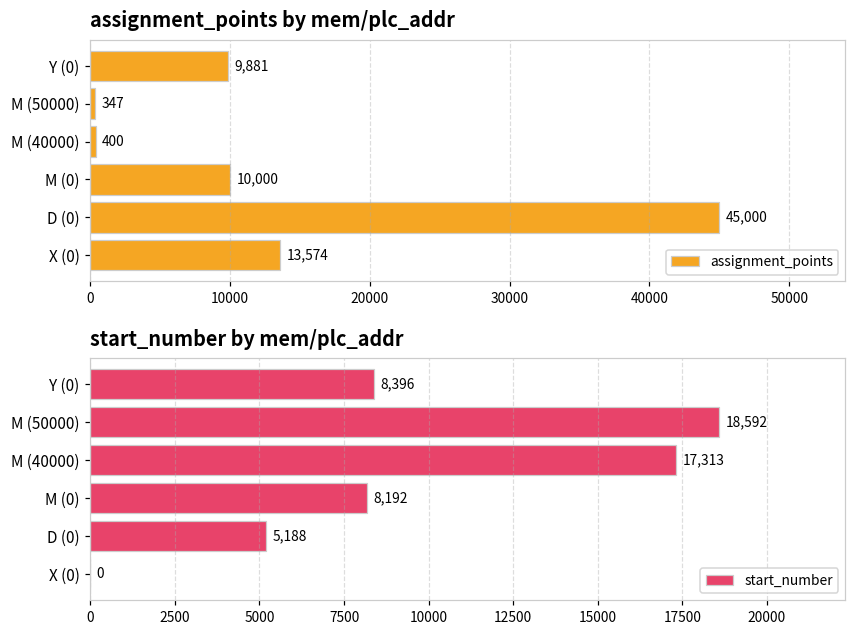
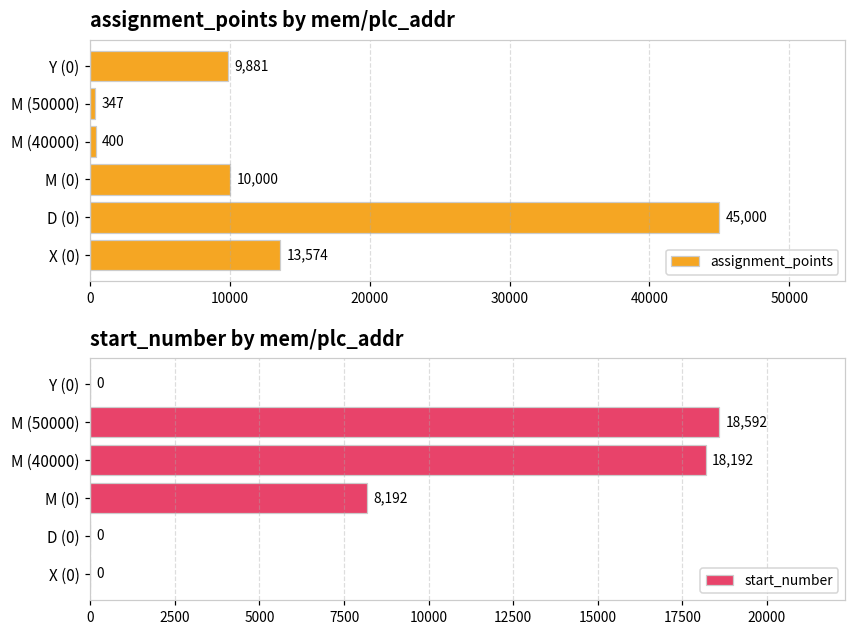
  {
    "assignment_points by mem/plc_addr": {
      "Y (0)": "9,881",
      "M (50000)": "347",
      "M (40000)": "400",
      "M (0)": "10,000",
      "D (0)": "45,000",
      "X (0)": "13,574"
    },
    "start_number by mem/plc_addr": {
-     "Y (0)": "8,396",
+     "Y (0)": "0",
      "M (50000)": "18,592",
-     "M (40000)": "17,313",
+     "M (40000)": "18,192",
      "M (0)": "8,192",
-     "D (0)": "5,188",
+     "D (0)": "0",
      "X (0)": "0"
    }
  }
